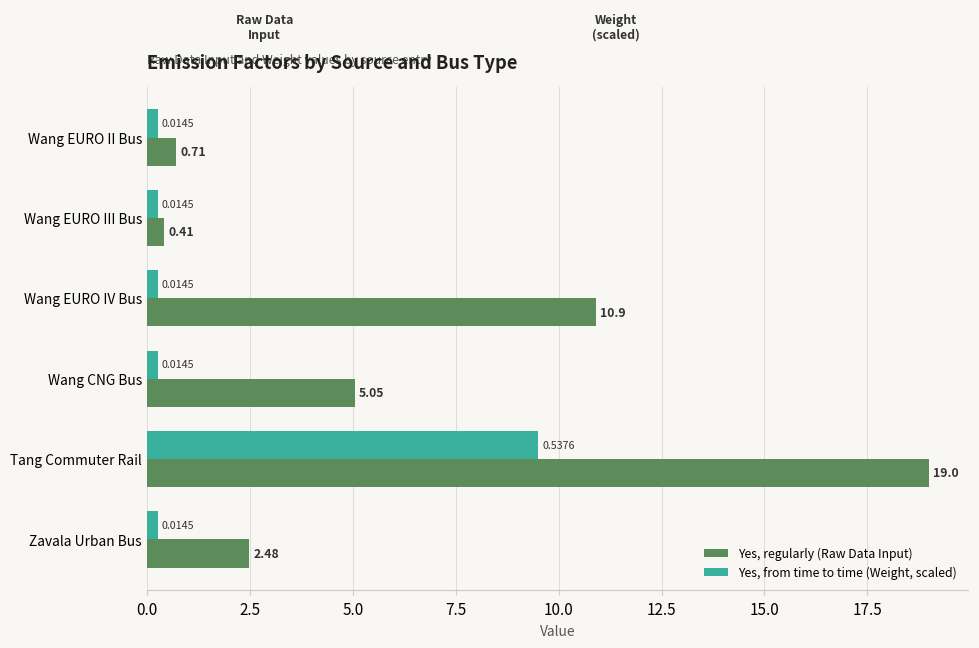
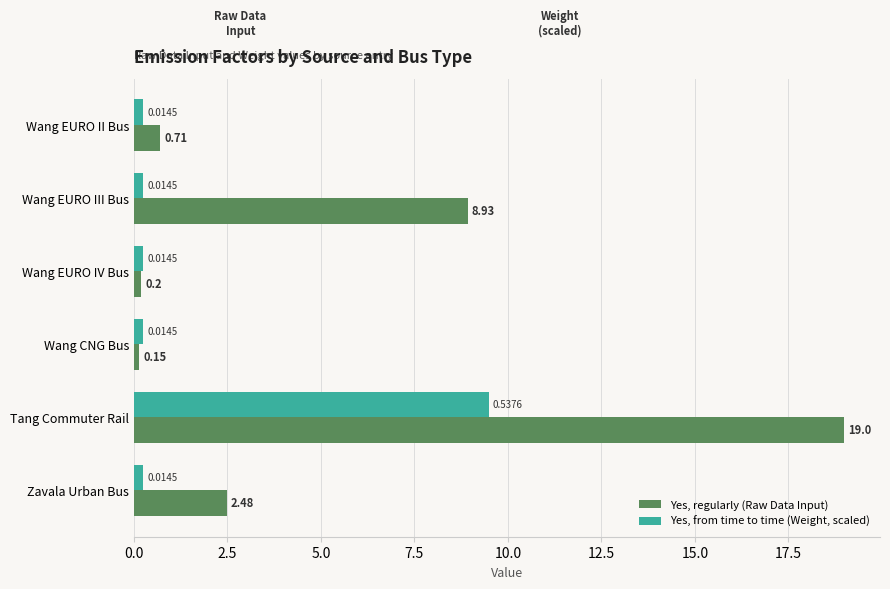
  {
    "Yes, regularly (Raw Data Input)": {
      "Wang EURO II Bus": 0.71,
-     "Wang EURO III Bus": 0.41,
-     "Wang EURO IV Bus": 10.9,
-     "Wang CNG Bus": 5.05,
+     "Wang EURO III Bus": 8.93,
+     "Wang EURO IV Bus": 0.2,
+     "Wang CNG Bus": 0.15,
      "Tang Commuter Rail": 19.0,
      "Zavala Urban Bus": 2.48
    }
  }
